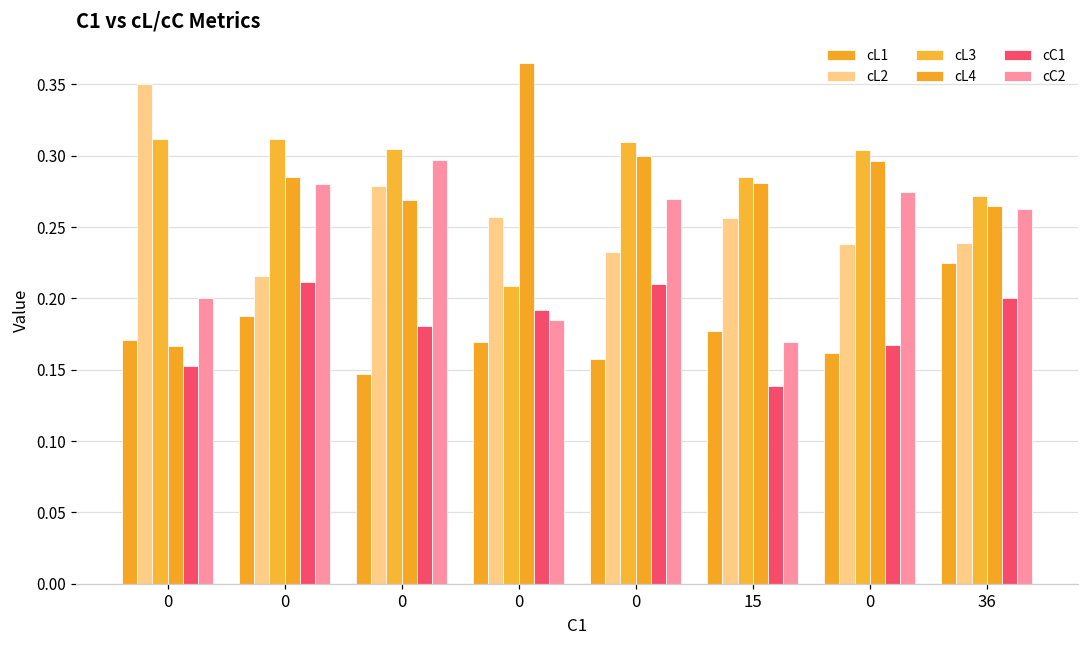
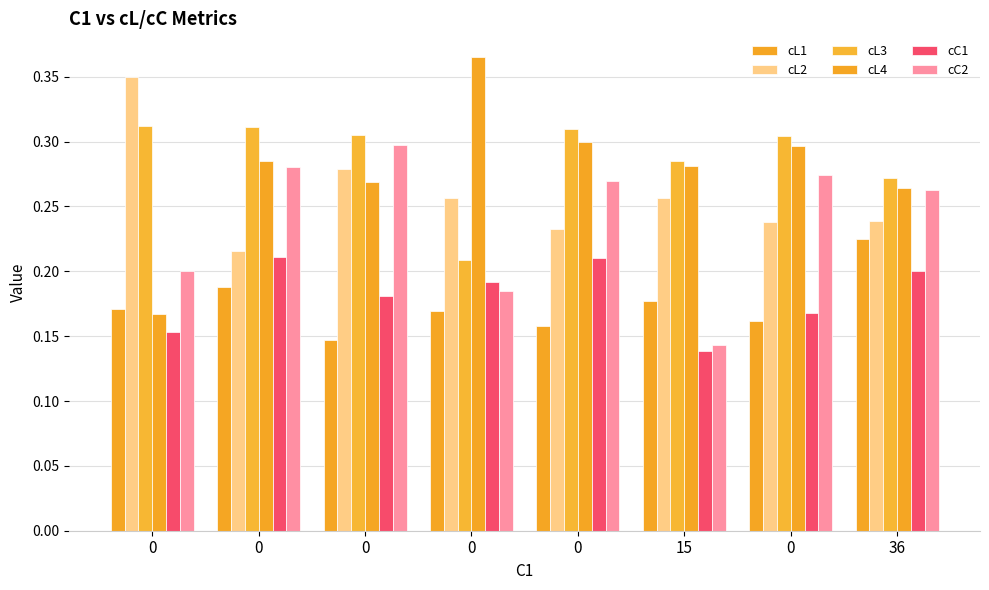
  {
    "cL2": {
      "15": 0.256,
      "36": 0.239
    },
    "cC1": {
      "15": 0.139,
      "36": 0.200
    },
    "cC2": {
-     "15": 0.169,
+     "15": 0.143,
      "36": 0.263
    }
  }
